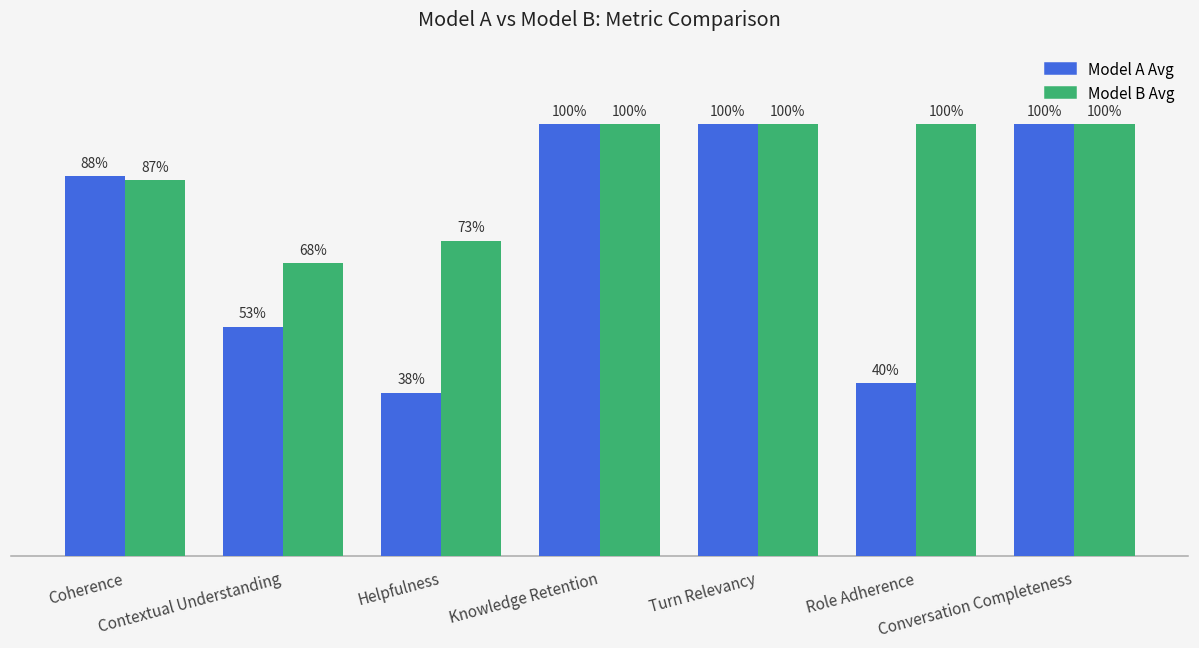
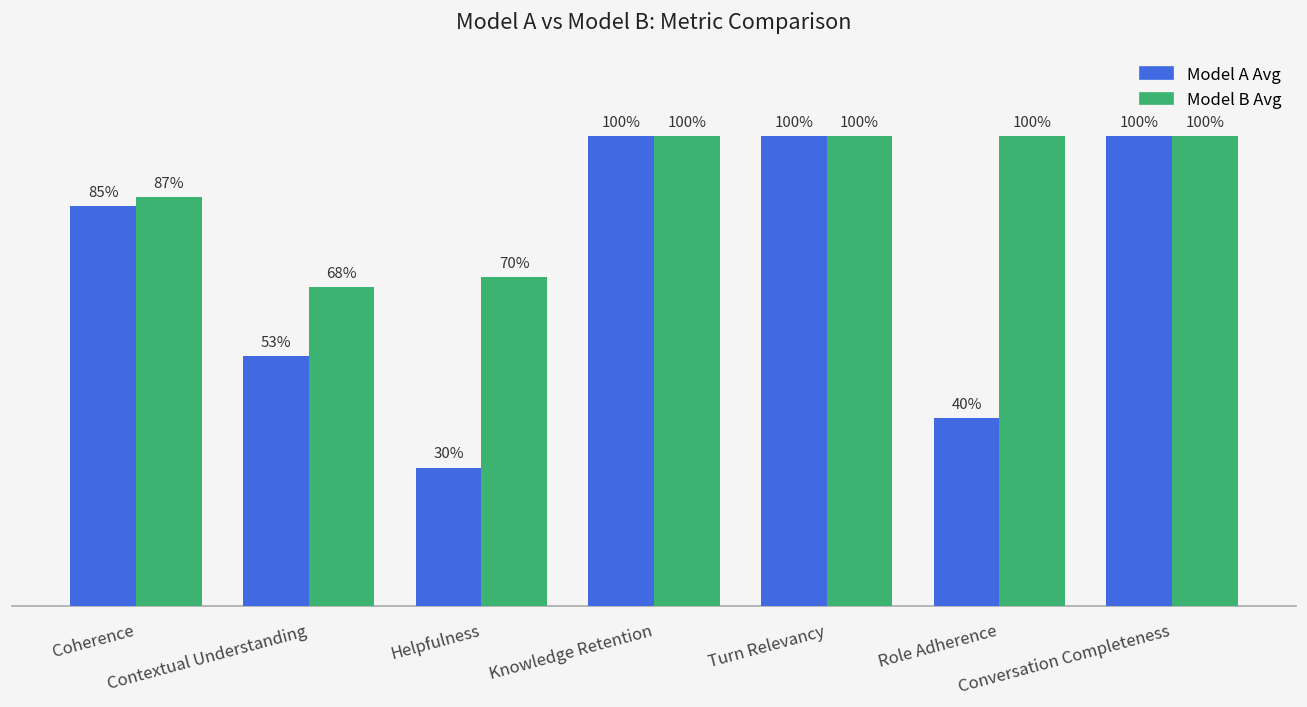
  {
    "Model A Avg": {
-     "Coherence": "88%",
+     "Coherence": "85%",
      "Contextual Understanding": "53%",
-     "Helpfulness": "38%",
+     "Helpfulness": "30%",
      "Knowledge Retention": "100%",
      "Turn Relevancy": "100%",
      "Role Adherence": "40%",
      "Conversation Completeness": "100%"
    },
    "Model B Avg": {
      "Coherence": "87%",
      "Contextual Understanding": "68%",
-     "Helpfulness": "73%",
+     "Helpfulness": "70%",
      "Knowledge Retention": "100%",
      "Turn Relevancy": "100%",
      "Role Adherence": "100%",
      "Conversation Completeness": "100%"
    }
  }
